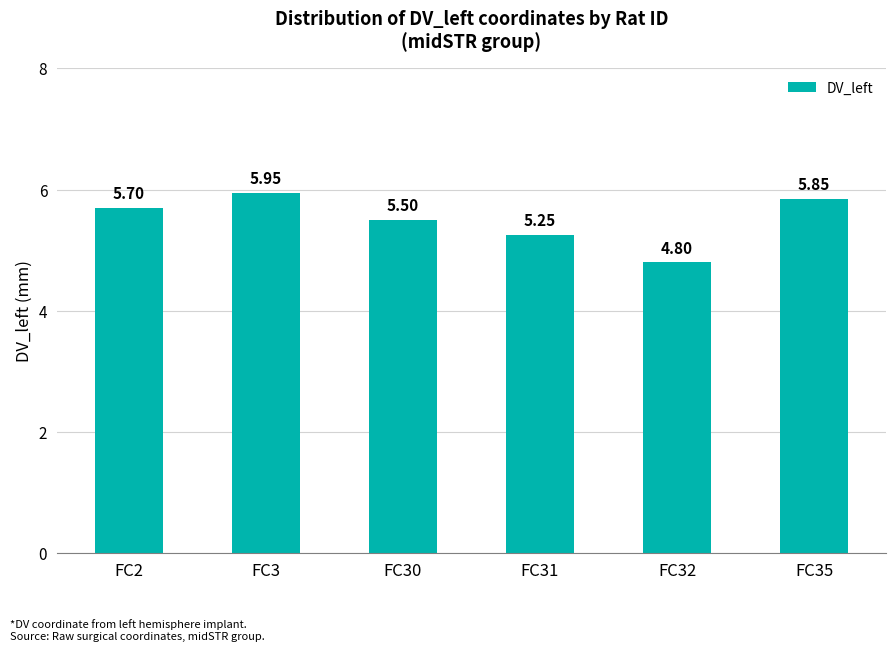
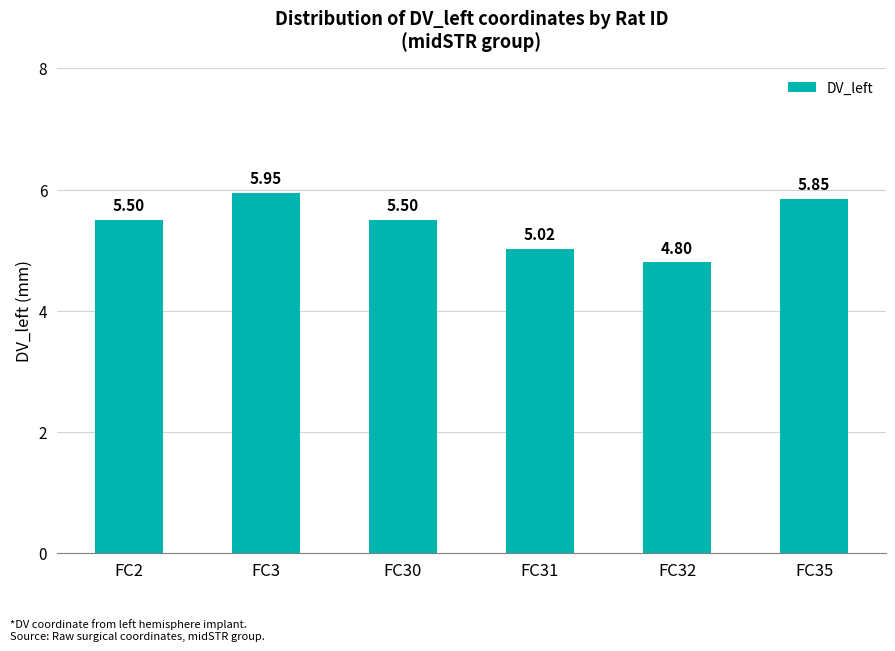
  {
-   "FC2": 5.70,
+   "FC2": 5.50,
    "FC3": 5.95,
    "FC30": 5.50,
-   "FC31": 5.25,
+   "FC31": 5.02,
    "FC32": 4.80,
    "FC35": 5.85
  }
